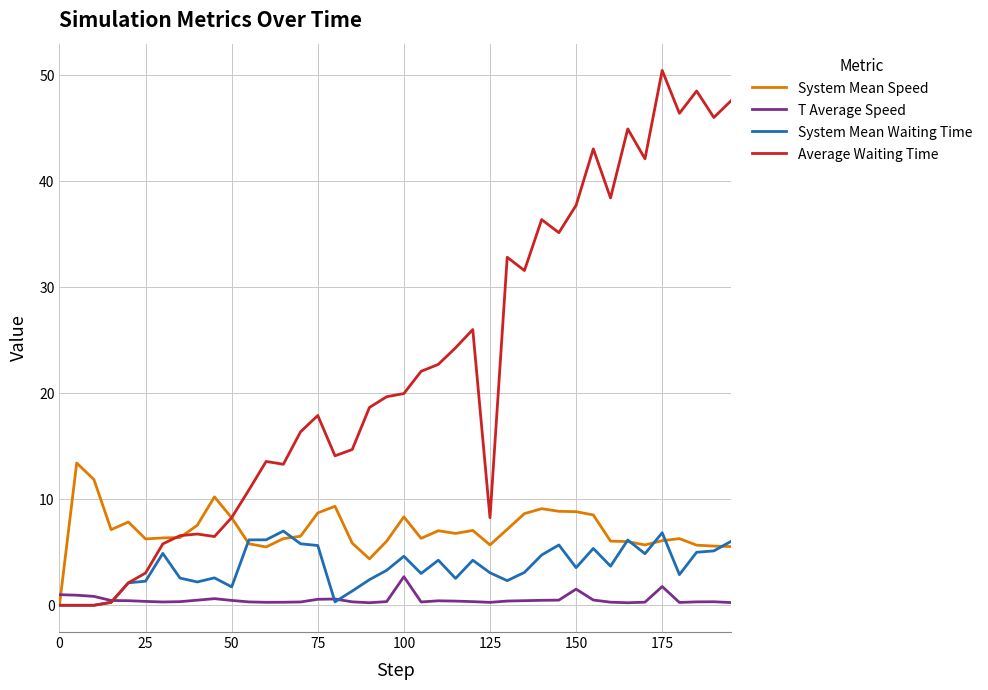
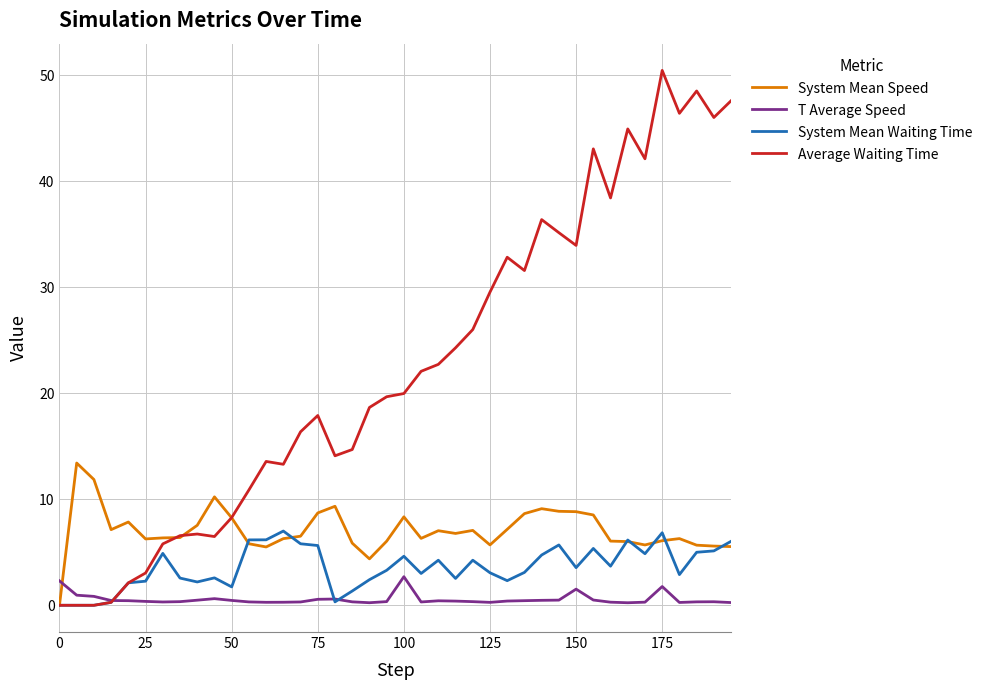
  {
    "System Mean Speed": {
      "25": 6.3,
      "75": 8.7,
      "100": 8.3,
      "125": 5.7,
      "150": 8.8,
      "175": 6.1
    },
    "T Average Speed": {
-     "0": 1.0,
+     "0": 2.3,
      "25": 0.4,
      "50": 0.5,
      "75": 0.6,
      "100": 2.7,
      "125": 0.3,
      "150": 1.5,
      "175": 1.8
    },
    "System Mean Waiting Time": {
      "25": 2.3,
      "50": 1.7,
      "75": 5.6,
      "100": 4.6,
      "125": 3.1,
      "150": 3.5,
      "175": 6.8
    },
    "Average Waiting Time": {
      "25": 3.0,
      "75": 17.9,
      "100": 20.0,
-     "125": 8.3,
-     "150": 37.7,
+     "125": 29.5,
+     "150": 33.9,
      "175": 50.4
    }
  }
